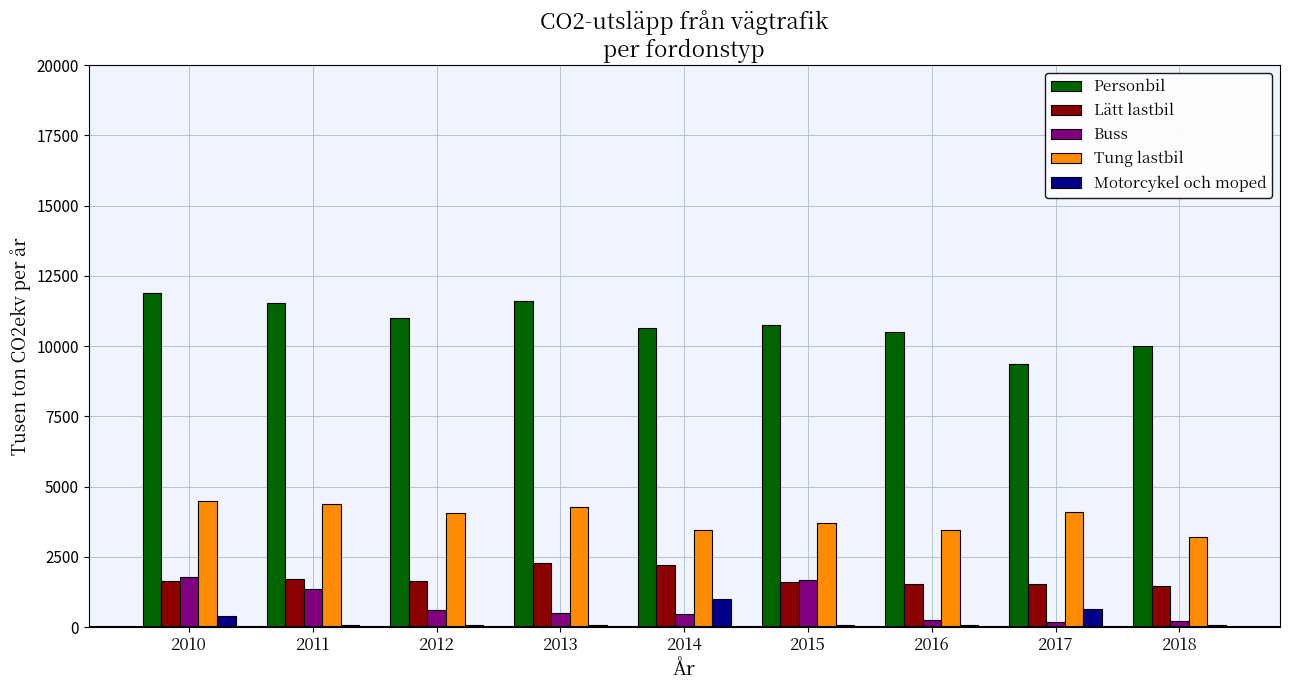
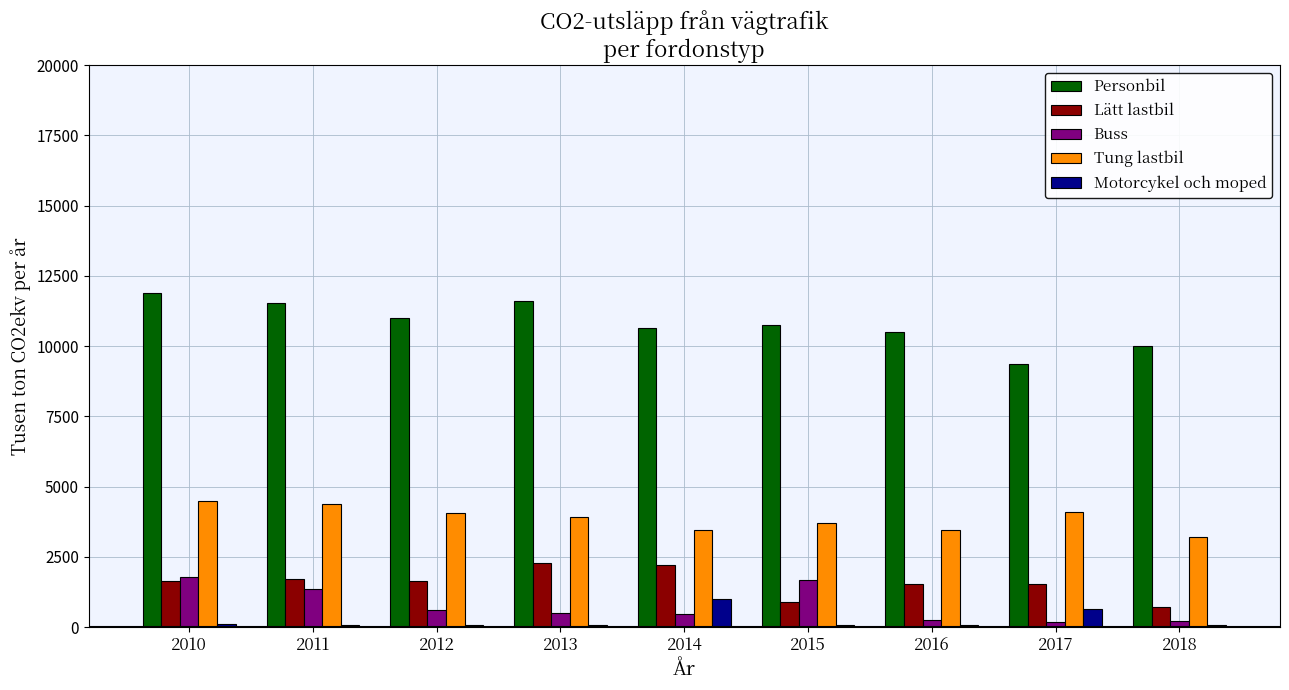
  {
    "Personbil": {
      "2010": 11900,
      "2011": 11500,
      "2012": 11000,
      "2013": 11600,
      "2014": 10600,
      "2015": 10800,
      "2016": 10500,
      "2017": 9400,
      "2018": 10000
    },
    "Lätt lastbil": {
      "2010": 1700,
      "2011": 1700,
      "2012": 1700,
      "2013": 2300,
      "2014": 2200,
-     "2015": 1600,
+     "2015": 900,
      "2016": 1500,
      "2017": 1500,
-     "2018": 1500
+     "2018": 700
    },
    "Buss": {
      "2010": 1800,
      "2011": 1400,
      "2012": 600,
      "2013": 500,
      "2014": 500,
      "2015": 1700,
      "2016": 300,
      "2017": 200,
      "2018": 200
    },
    "Tung lastbil": {
      "2010": 4500,
      "2011": 4400,
      "2012": 4100,
-     "2013": 4300,
+     "2013": 3900,
      "2014": 3500,
      "2015": 3700,
      "2016": 3400,
      "2017": 4100,
      "2018": 3200
    },
    "Motorcykel och moped": {
-     "2010": 400,
+     "2010": 100,
      "2011": 100,
      "2014": 1000,
      "2017": 600
    }
  }
